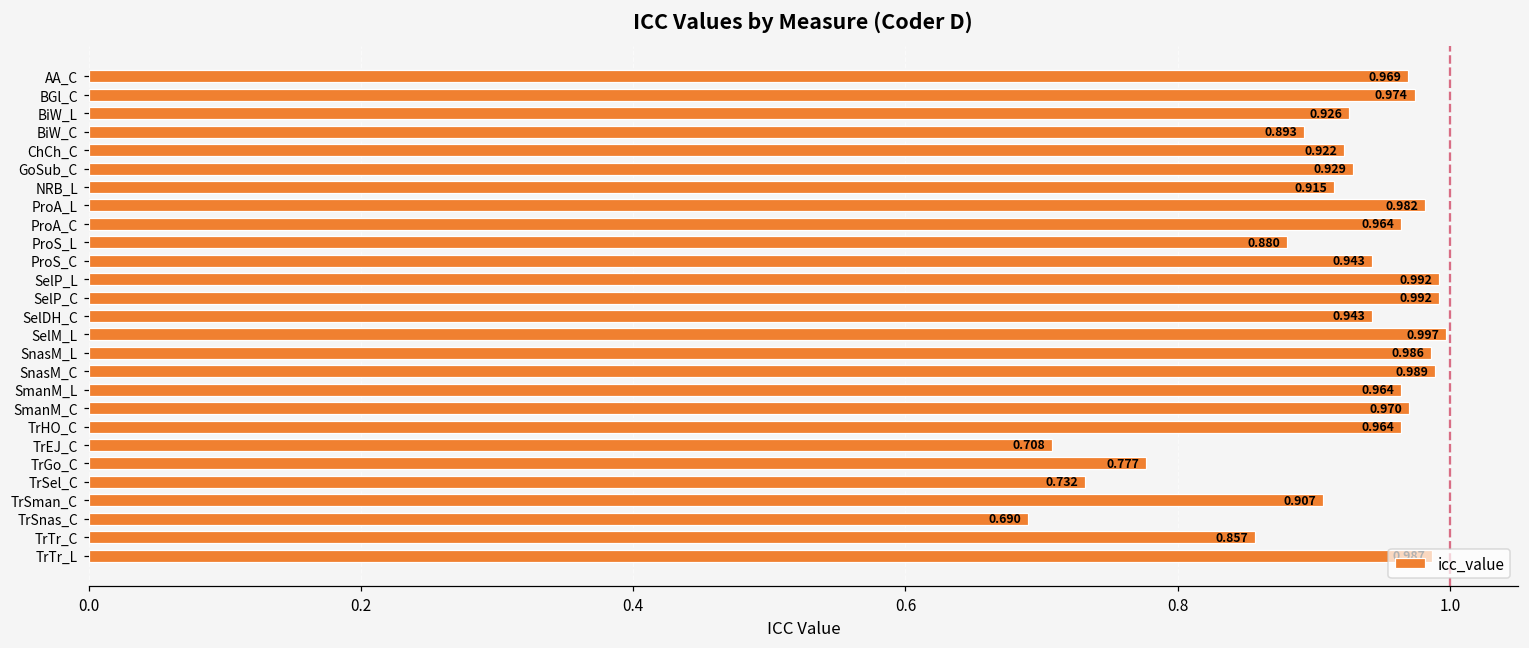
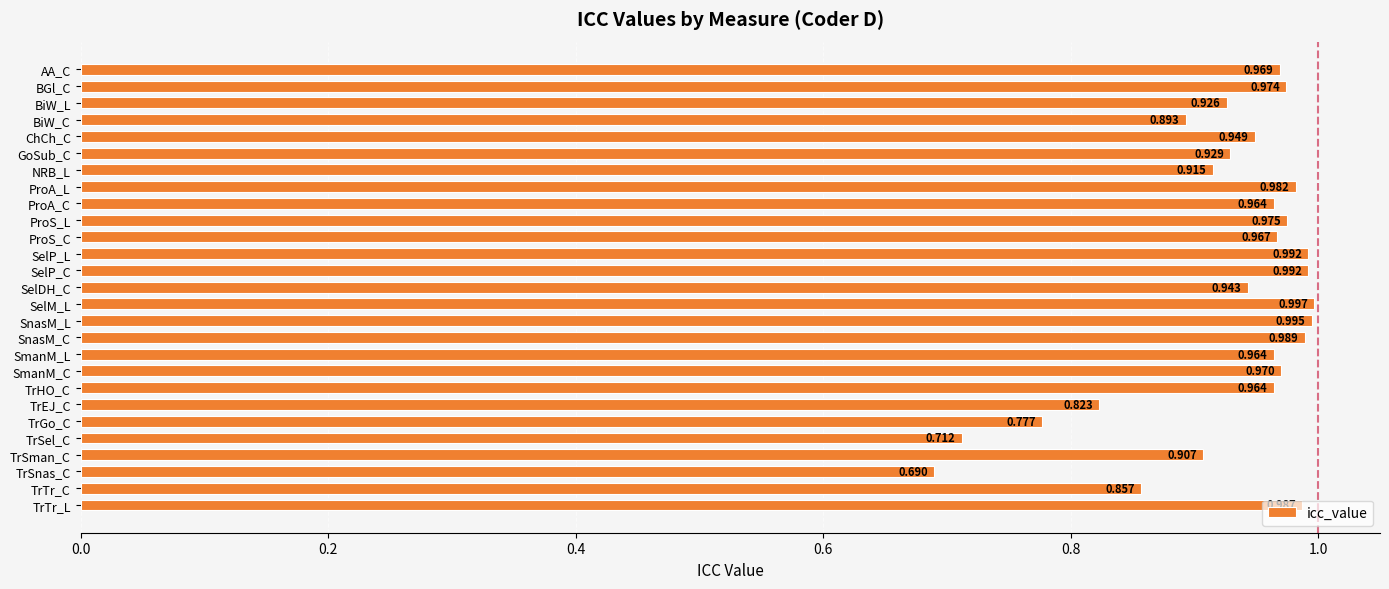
  {
    "AA_C": 0.969,
    "BGl_C": 0.974,
    "BiW_L": 0.926,
    "BiW_C": 0.893,
-   "ChCh_C": 0.922,
+   "ChCh_C": 0.949,
    "GoSub_C": 0.929,
    "NRB_L": 0.915,
    "ProA_L": 0.982,
    "ProA_C": 0.964,
-   "ProS_L": 0.880,
-   "ProS_C": 0.943,
+   "ProS_L": 0.975,
+   "ProS_C": 0.967,
    "SelP_L": 0.992,
    "SelP_C": 0.992,
    "SelDH_C": 0.943,
    "SelM_L": 0.997,
-   "SnasM_L": 0.986,
+   "SnasM_L": 0.995,
    "SnasM_C": 0.989,
    "SmanM_L": 0.964,
    "SmanM_C": 0.970,
    "TrHO_C": 0.964,
-   "TrEJ_C": 0.708,
+   "TrEJ_C": 0.823,
    "TrGo_C": 0.777,
-   "TrSel_C": 0.732,
+   "TrSel_C": 0.712,
    "TrSman_C": 0.907,
    "TrSnas_C": 0.690,
    "TrTr_C": 0.857
  }
